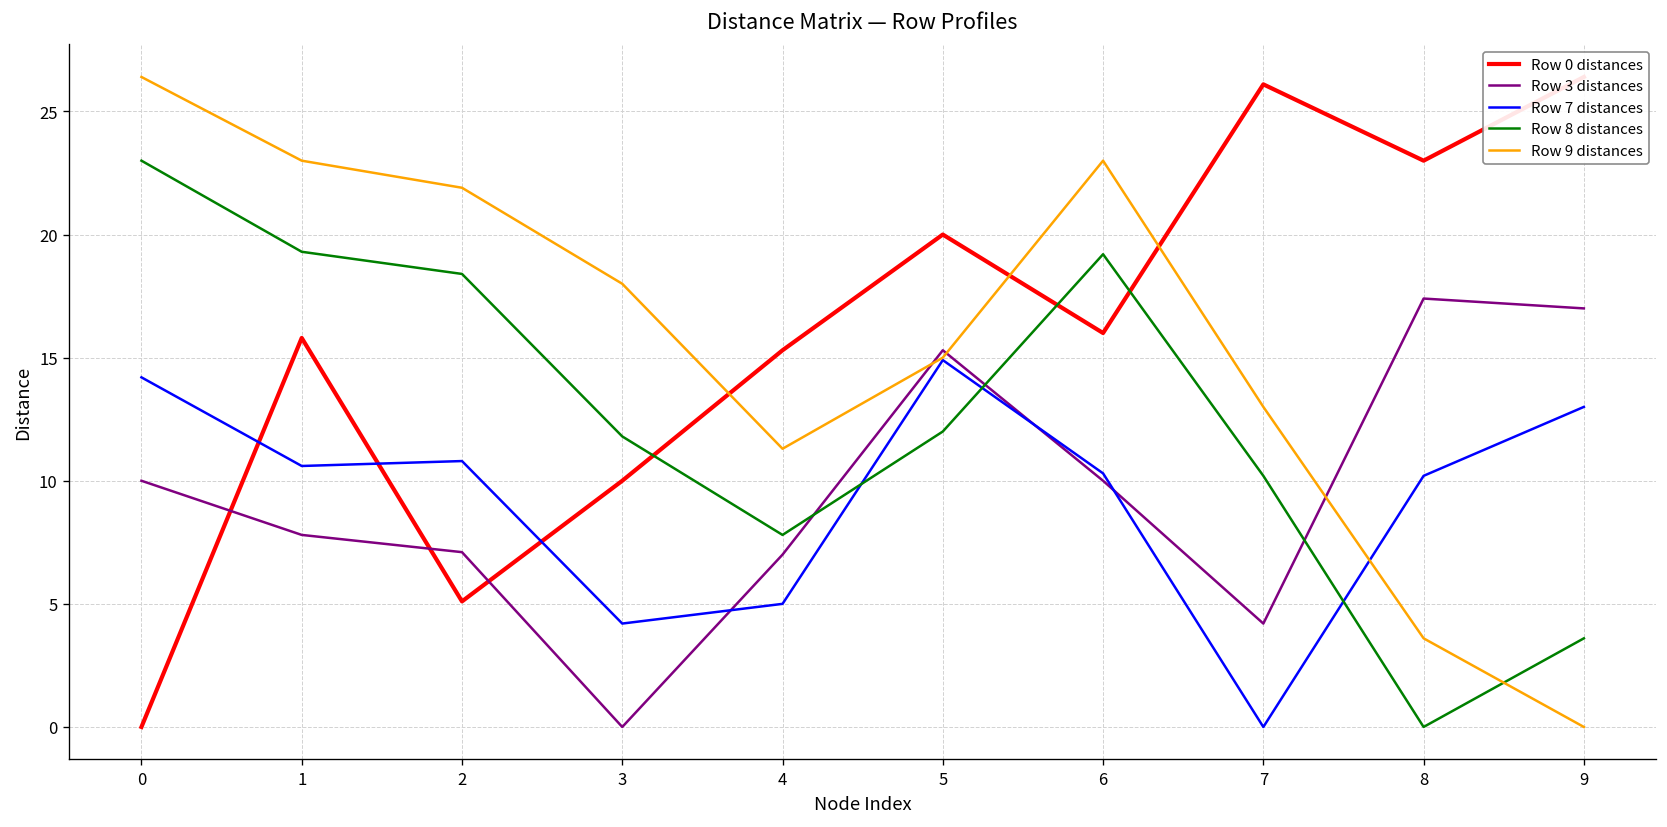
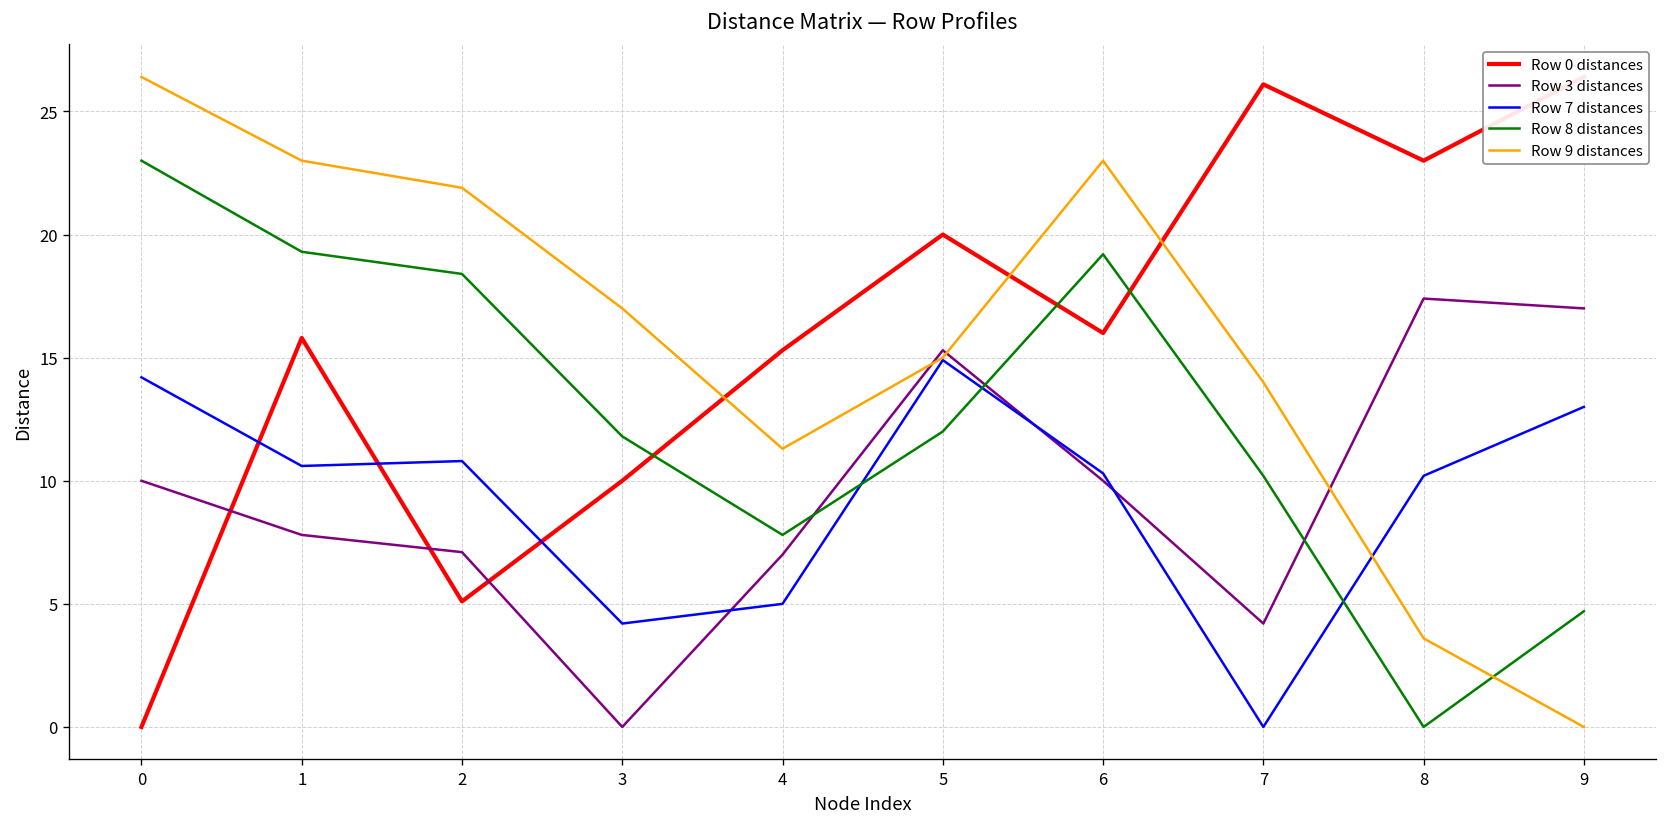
  {
    "Row 0 distances": {
      "0": 0.0,
      "1": 15.8,
      "2": 5.1,
      "3": 10.0,
      "4": 15.3,
      "5": 20.0,
      "6": 16.0,
      "7": 26.1,
      "8": 23.0
    },
    "Row 3 distances": {
      "0": 10.0,
      "1": 7.8,
      "2": 7.1,
      "3": 0.0,
      "4": 7.0,
      "5": 15.3,
      "6": 10.0,
      "7": 4.2,
      "8": 17.4,
      "9": 17.0
    },
    "Row 7 distances": {
      "0": 14.2,
      "1": 10.6,
      "2": 10.8,
      "3": 4.2,
      "4": 5.0,
      "6": 10.3,
      "7": 0.0,
      "8": 10.2,
      "9": 13.0
    },
    "Row 8 distances": {
      "0": 23.0,
      "1": 19.3,
      "2": 18.4,
      "3": 11.8,
      "4": 7.8,
      "5": 12.0,
      "6": 19.2,
      "7": 10.2,
      "8": 0.0,
-     "9": 3.6
+     "9": 4.7
    },
    "Row 9 distances": {
      "0": 26.4,
      "1": 23,
      "2": 22,
-     "3": 18,
+     "3": 17,
      "4": 11.3,
      "6": 23,
-     "7": 13,
+     "7": 14,
      "8": 3.6,
      "9": 0
    }
  }
